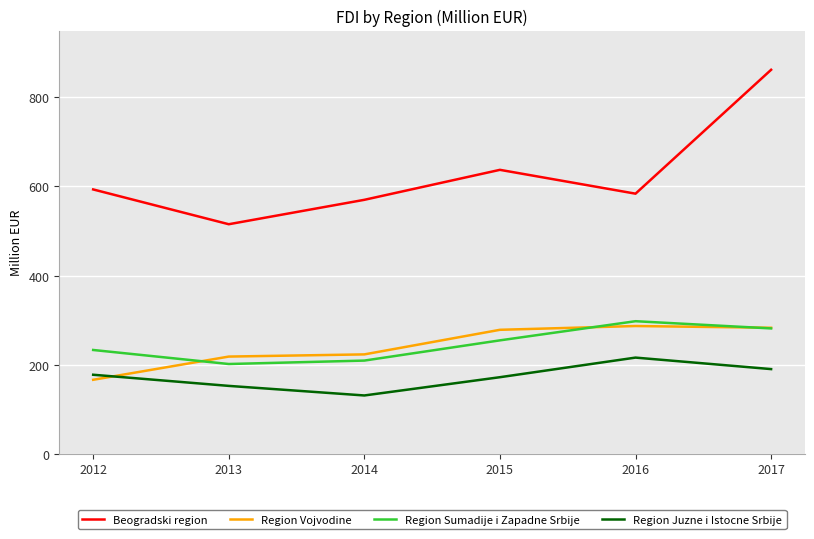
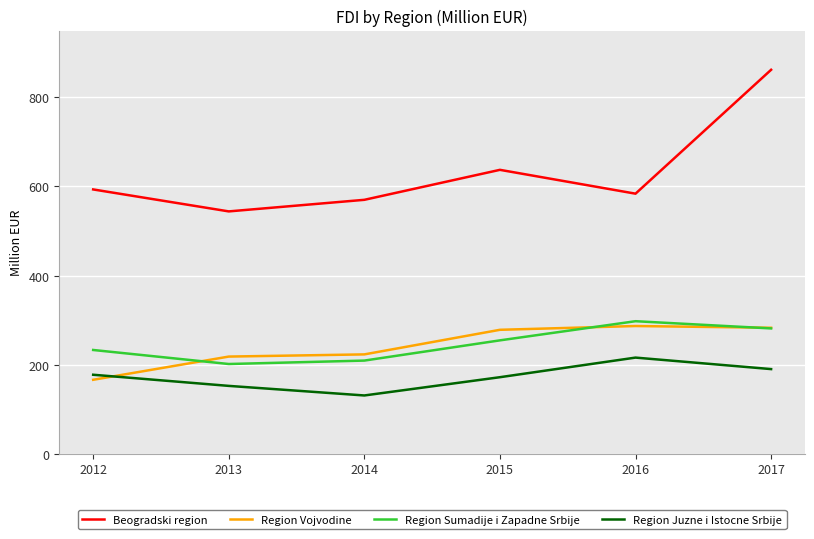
  {
    "Beogradski region": {
      "2012": 590,
-     "2013": 520,
+     "2013": 540,
      "2014": 570,
      "2015": 640,
      "2016": 580,
      "2017": 860
    },
    "Region Vojvodine": {
      "2012": 170,
      "2013": 220,
      "2014": 220,
      "2015": 280,
      "2016": 290
    },
    "Region Sumadije i Zapadne Srbije": {
      "2012": 230,
      "2013": 200,
      "2014": 210,
      "2015": 250,
      "2016": 300
    },
    "Region Juzne i Istocne Srbije": {
      "2012": 180,
      "2013": 150,
      "2014": 130,
      "2015": 170,
      "2016": 220,
      "2017": 190
    }
  }
